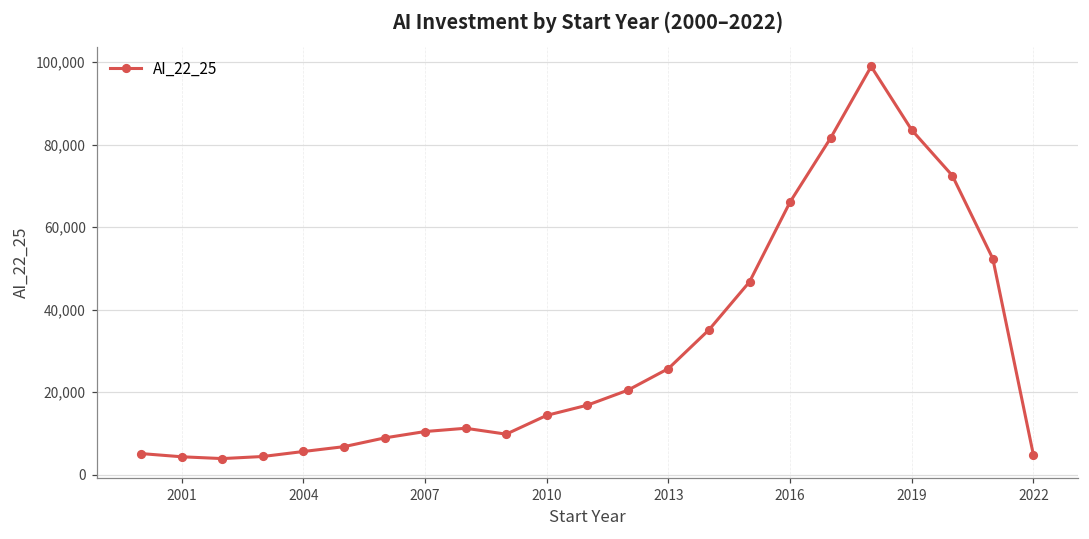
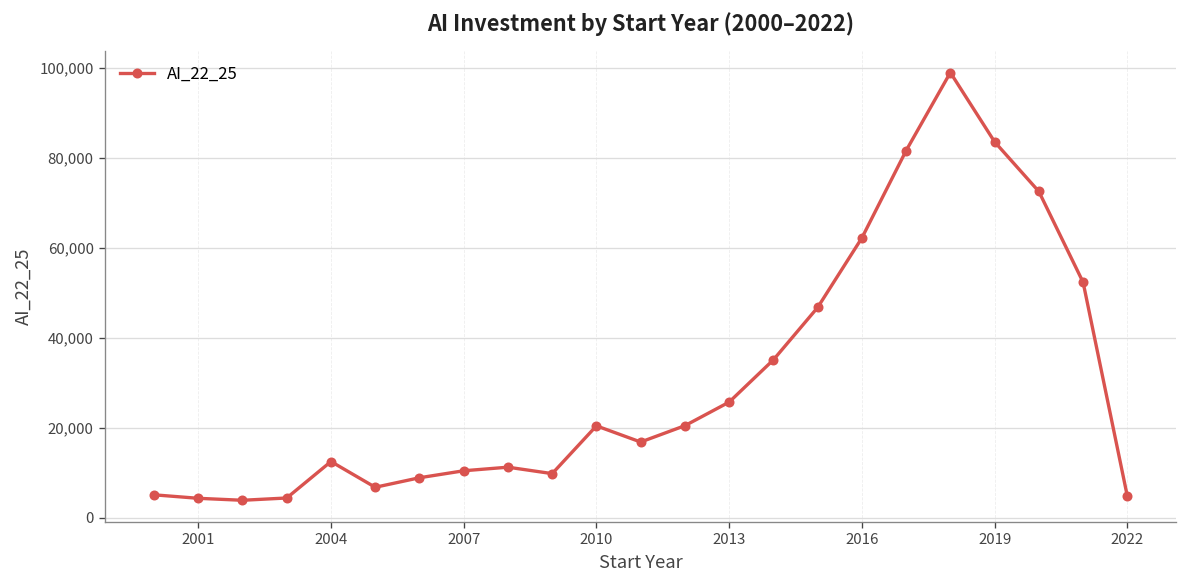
  {
    "2001": "4,000",
-   "2004": "6,000",
+   "2004": "12,000",
    "2007": "10,000",
-   "2010": "14,000",
+   "2010": "20,000",
    "2013": "26,000",
-   "2016": "66,000",
+   "2016": "62,000",
    "2019": "84,000",
    "2022": "5,000"
  }
